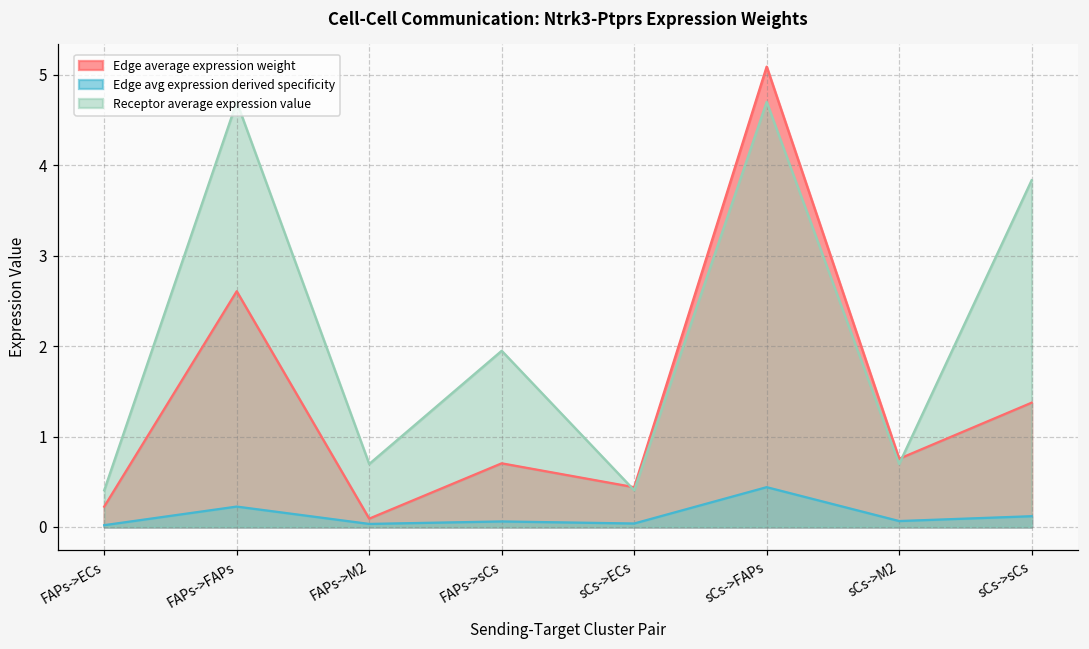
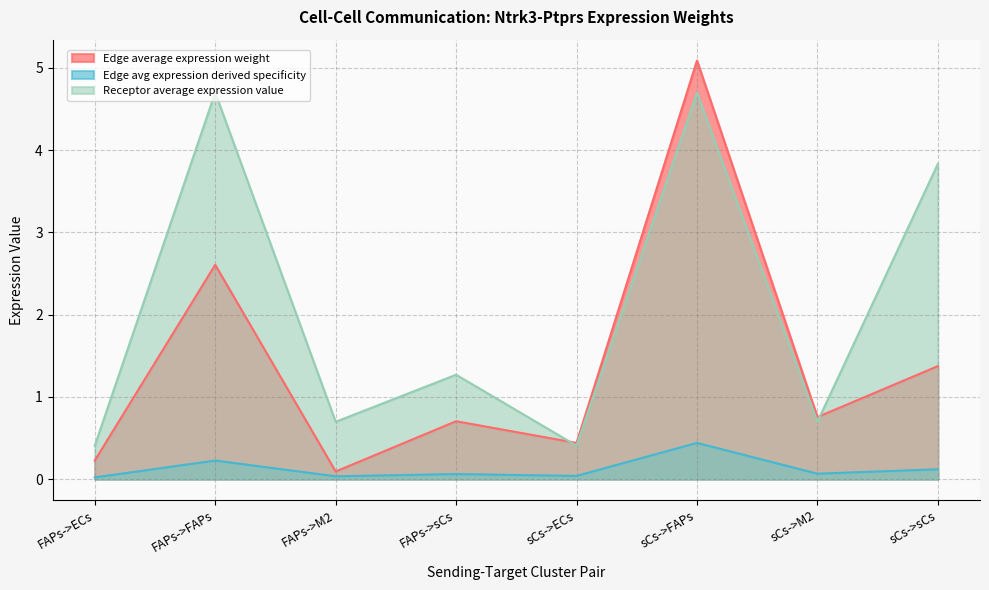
  {
    "Edge average expression weight": {
      "FAPs->ECs": 0.2,
      "FAPs->FAPs": 2.6,
      "FAPs->M2": 0.1,
      "FAPs->sCs": 0.7,
      "sCs->ECs": 0.4,
      "sCs->FAPs": 5.1,
      "sCs->M2": 0.8,
      "sCs->sCs": 1.4
    },
    "Edge avg expression derived specificity": {
      "FAPs->ECs": 0.0,
      "FAPs->FAPs": 0.2,
      "FAPs->M2": 0.0,
      "FAPs->sCs": 0.1,
      "sCs->ECs": 0.0,
      "sCs->FAPs": 0.4,
      "sCs->M2": 0.1,
      "sCs->sCs": 0.1
    },
    "Receptor average expression value": {
      "FAPs->ECs": 0.4,
      "FAPs->M2": 0.7,
-     "FAPs->sCs": 1.9,
+     "FAPs->sCs": 1.3,
      "sCs->ECs": 0.4,
      "sCs->FAPs": 4.7,
      "sCs->M2": 0.7,
      "sCs->sCs": 3.8
    }
  }
